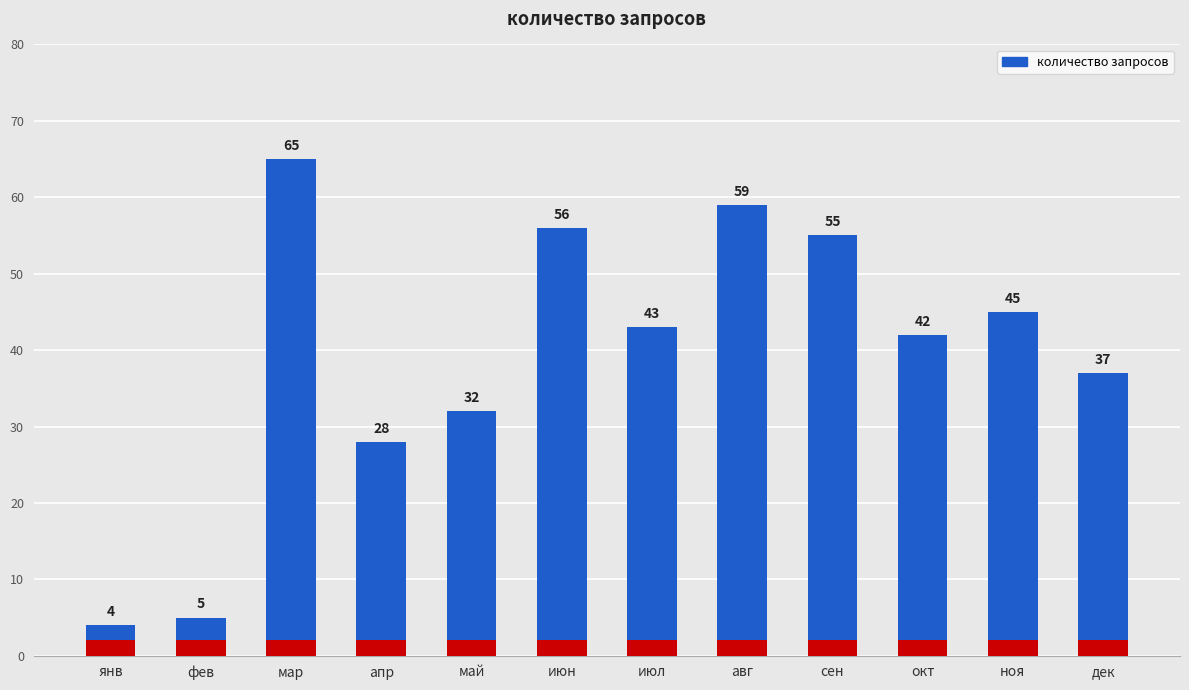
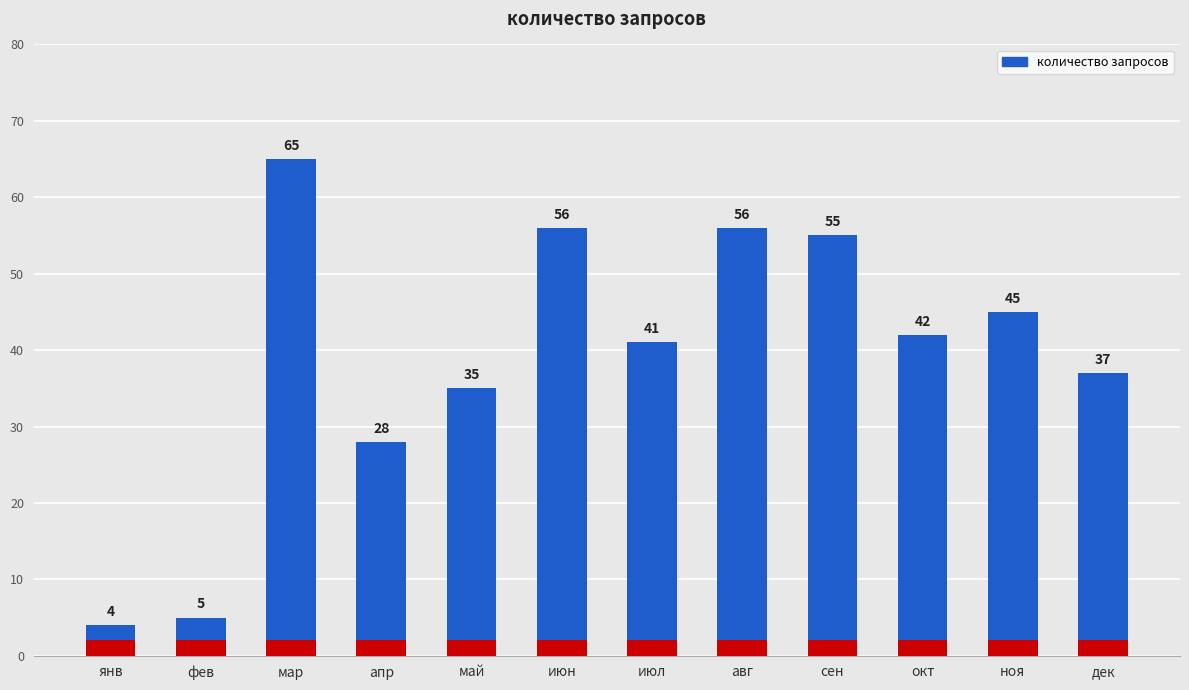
  {
    "количество запросов": {
      "янв": 4,
      "фев": 5,
      "мар": 65,
      "апр": 28,
-     "май": 32,
+     "май": 35,
      "июн": 56,
-     "июл": 43,
-     "авг": 59,
+     "июл": 41,
+     "авг": 56,
      "сен": 55,
      "окт": 42,
      "ноя": 45,
      "дек": 37
    }
  }
